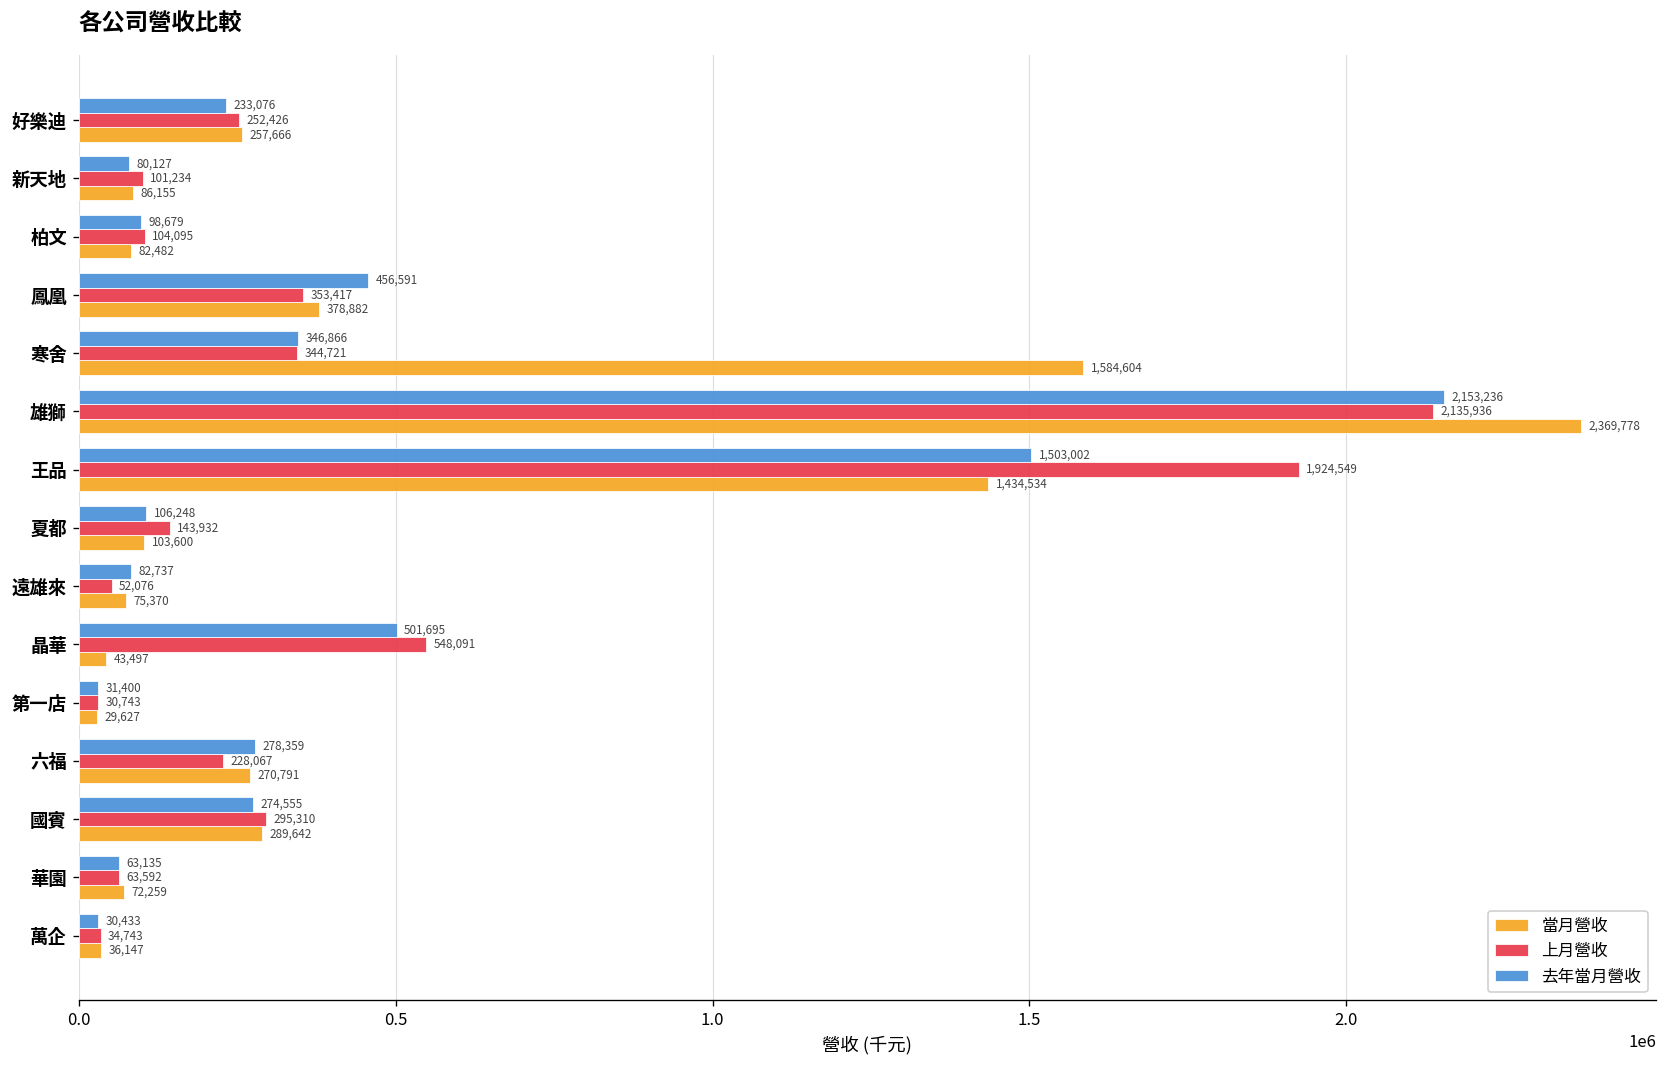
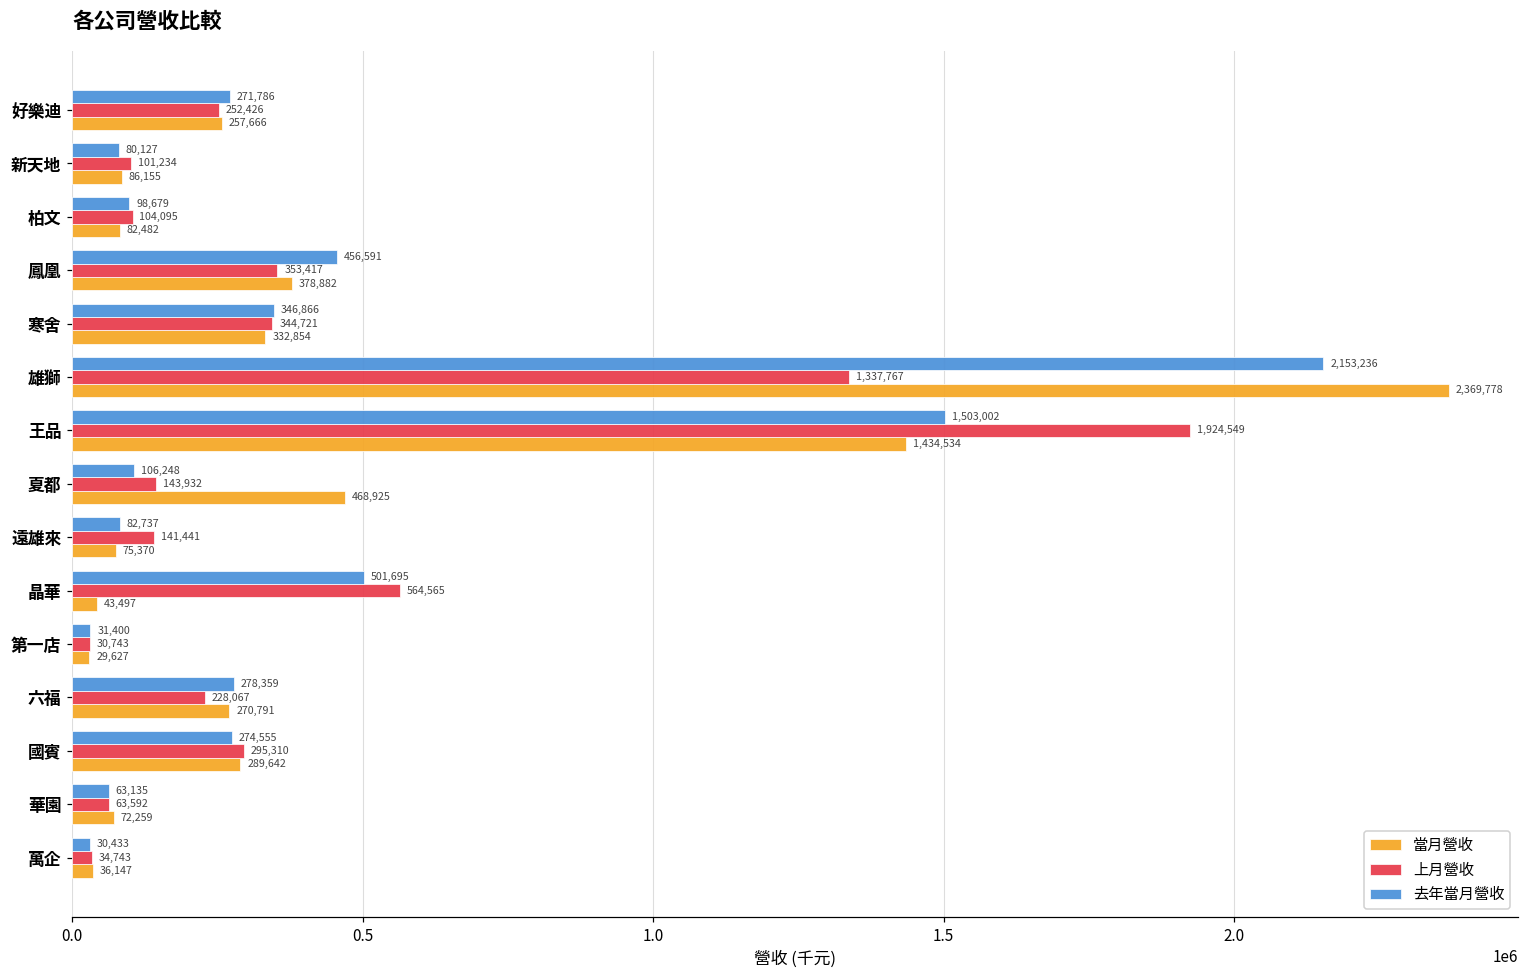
  {
    "當月營收": {
      "好樂迪": "257,666",
      "新天地": "86,155",
      "柏文": "82,482",
      "鳳凰": "378,882",
-     "寒舍": "1,584,604",
+     "寒舍": "332,854",
      "雄獅": "2,369,778",
      "王品": "1,434,534",
-     "夏都": "103,600",
+     "夏都": "468,925",
      "遠雄來": "75,370",
      "晶華": "43,497",
      "第一店": "29,627",
      "六福": "270,791",
      "國賓": "289,642",
      "華園": "72,259",
      "萬企": "36,147"
    },
    "上月營收": {
      "好樂迪": "252,426",
      "新天地": "101,234",
      "柏文": "104,095",
      "鳳凰": "353,417",
      "寒舍": "344,721",
-     "雄獅": "2,135,936",
+     "雄獅": "1,337,767",
      "王品": "1,924,549",
      "夏都": "143,932",
-     "遠雄來": "52,076",
-     "晶華": "548,091",
+     "遠雄來": "141,441",
+     "晶華": "564,565",
      "第一店": "30,743",
      "六福": "228,067",
      "國賓": "295,310",
      "華園": "63,592",
      "萬企": "34,743"
    },
    "去年當月營收": {
-     "好樂迪": "233,076",
+     "好樂迪": "271,786",
      "新天地": "80,127",
      "柏文": "98,679",
      "鳳凰": "456,591",
      "寒舍": "346,866",
      "雄獅": "2,153,236",
      "王品": "1,503,002",
      "夏都": "106,248",
      "遠雄來": "82,737",
      "晶華": "501,695",
      "第一店": "31,400",
      "六福": "278,359",
      "國賓": "274,555",
      "華園": "63,135",
      "萬企": "30,433"
    }
  }
